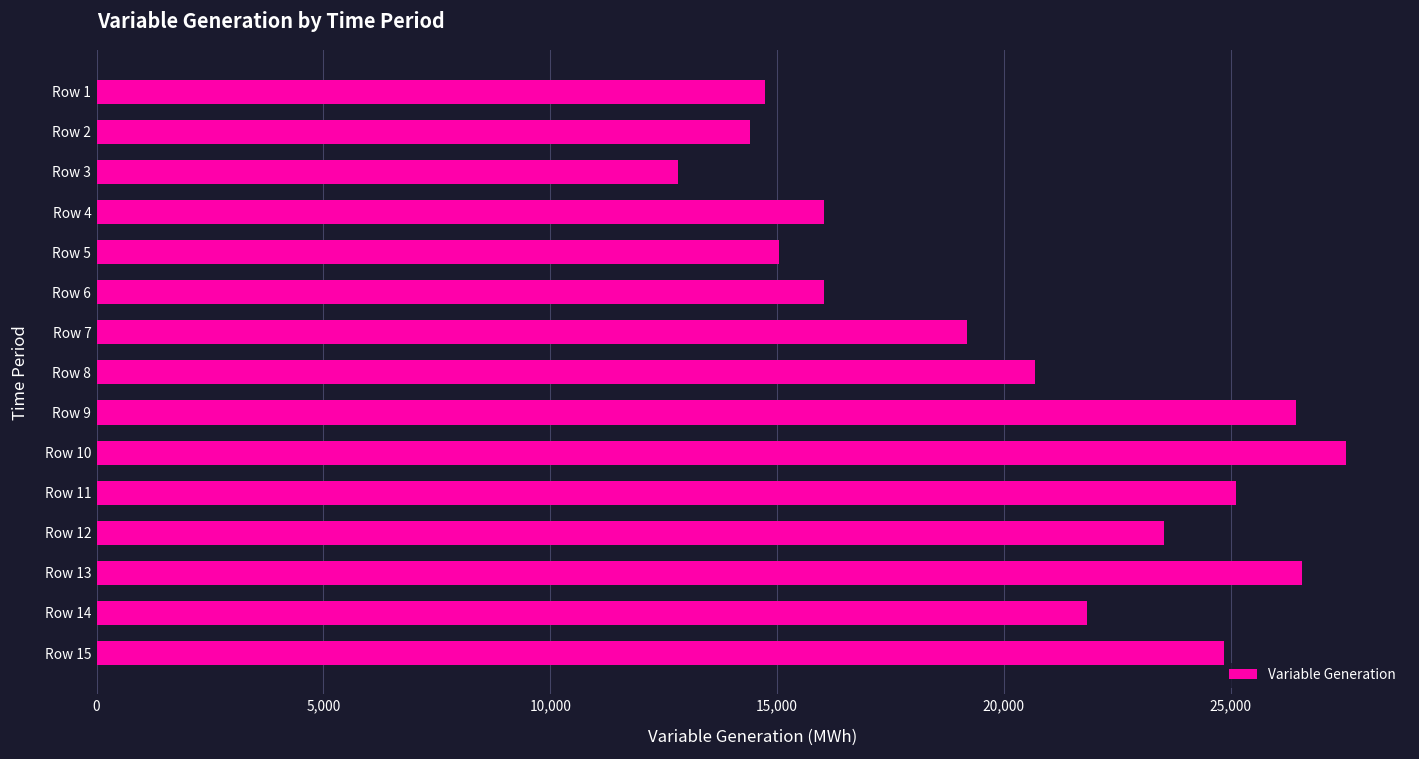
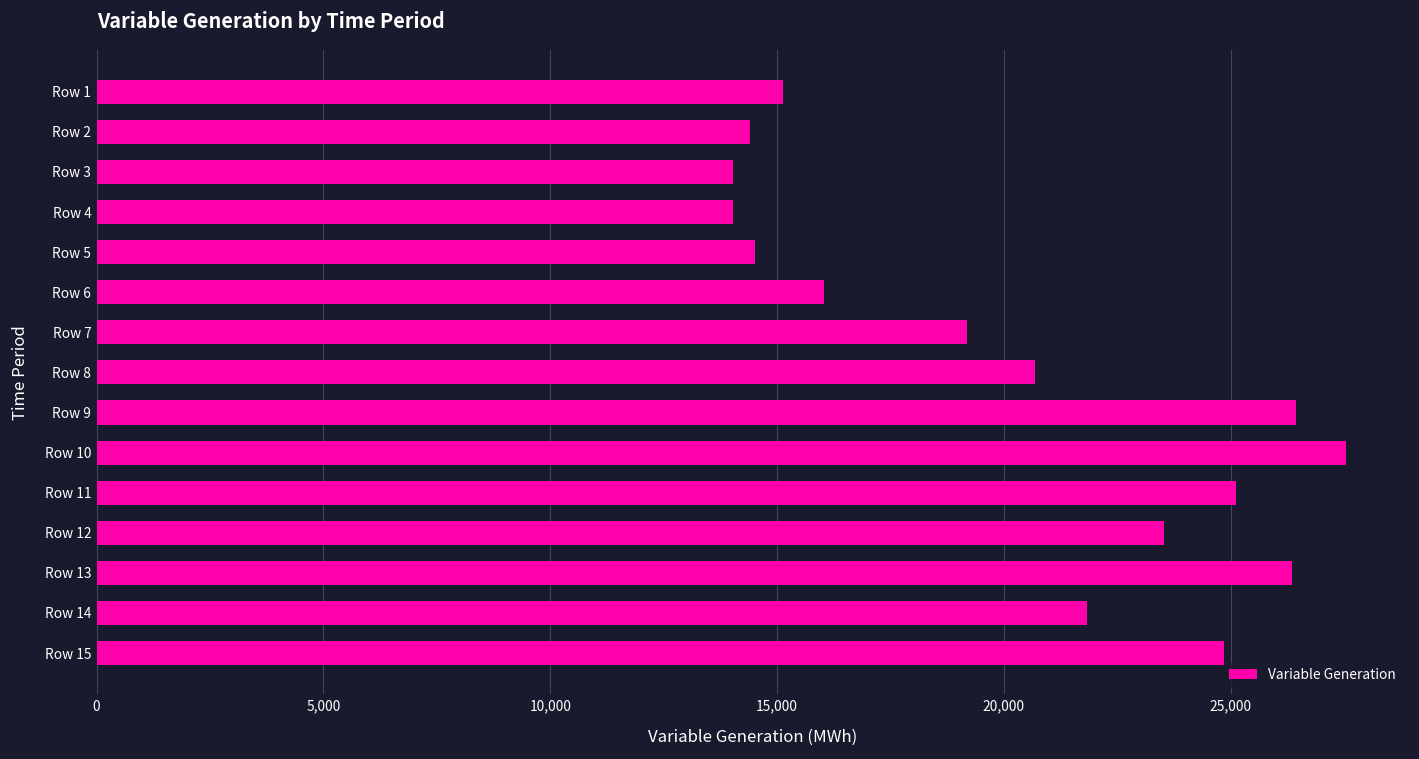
  {
-   "Row 1": "14,700",
+   "Row 1": "15,100",
    "Row 2": "14,400",
-   "Row 3": "12,800",
-   "Row 4": "16,000",
-   "Row 5": "15,000",
+   "Row 3": "14,000",
+   "Row 4": "14,000",
+   "Row 5": "14,500",
    "Row 6": "16,000",
    "Row 7": "19,200",
    "Row 8": "20,700",
    "Row 9": "26,400",
    "Row 10": "27,500",
    "Row 11": "25,100",
    "Row 12": "23,500",
-   "Row 13": "26,600",
+   "Row 13": "26,300",
    "Row 14": "21,800",
    "Row 15": "24,900"
  }
